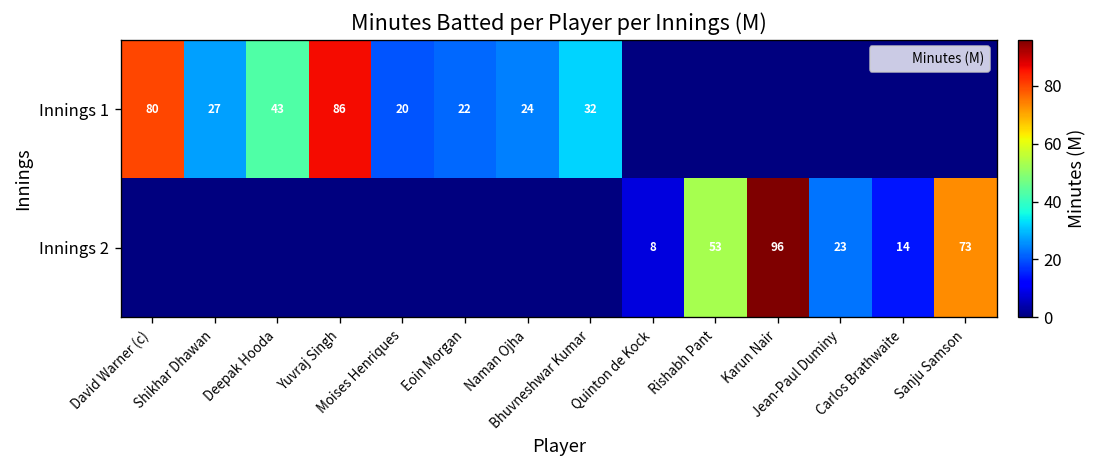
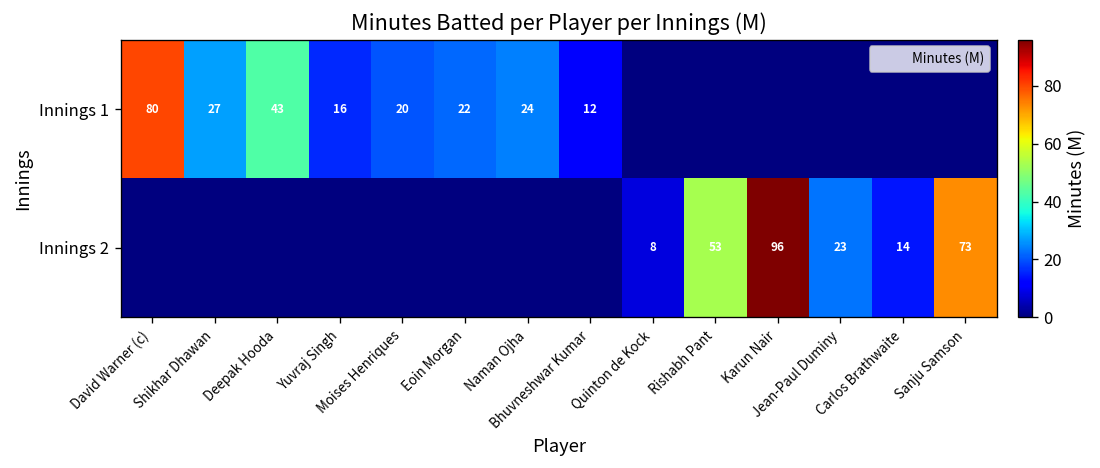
  {
    "Innings 1": {
      "David Warner (c)": 80,
      "Shikhar Dhawan": 27,
      "Deepak Hooda": 43,
-     "Yuvraj Singh": 86,
+     "Yuvraj Singh": 16,
      "Moises Henriques": 20,
      "Eoin Morgan": 22,
      "Naman Ojha": 24,
-     "Bhuvneshwar Kumar": 32
+     "Bhuvneshwar Kumar": 12
    },
    "Innings 2": {
      "Quinton de Kock": 8,
      "Rishabh Pant": 53,
      "Karun Nair": 96,
      "Jean-Paul Duminy": 23,
      "Carlos Brathwaite": 14,
      "Sanju Samson": 73
    }
  }
